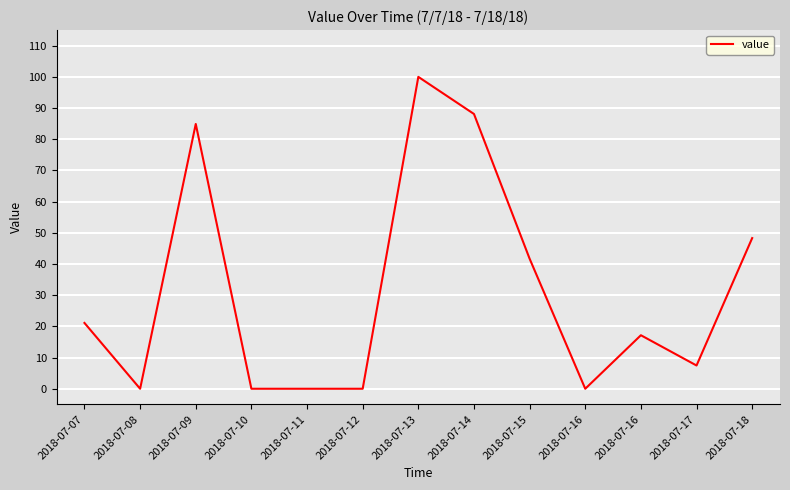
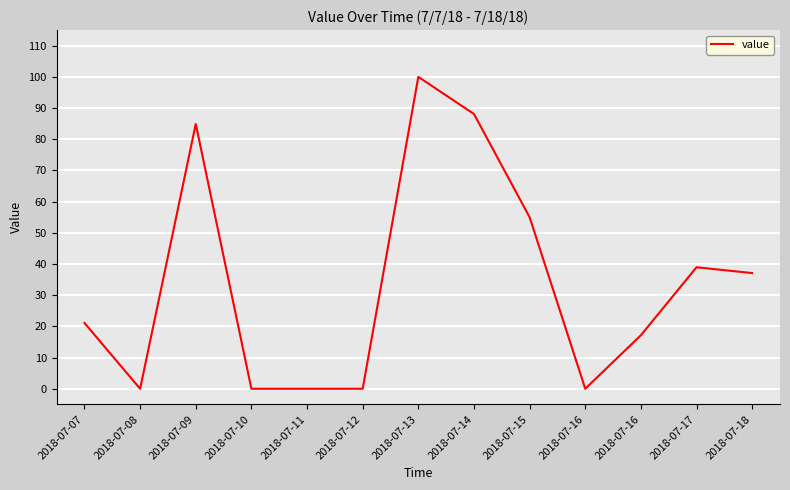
  {
    "2018-07-07": 21,
    "2018-07-08": 0,
    "2018-07-09": 85,
    "2018-07-10": 0,
    "2018-07-11": 0,
    "2018-07-12": 0,
    "2018-07-13": 100,
    "2018-07-14": 88,
-   "2018-07-15": 42,
-   "2018-07-17": 7,
-   "2018-07-18": 48
+   "2018-07-15": 55,
+   "2018-07-17": 39,
+   "2018-07-18": 37
  }
